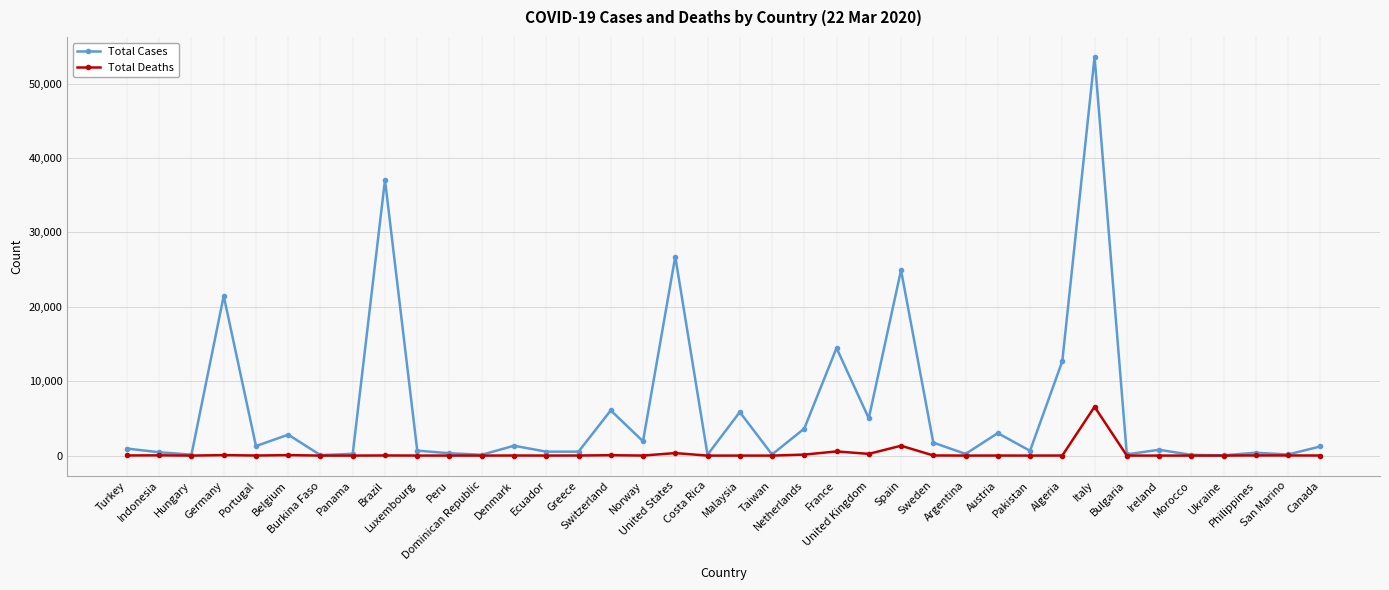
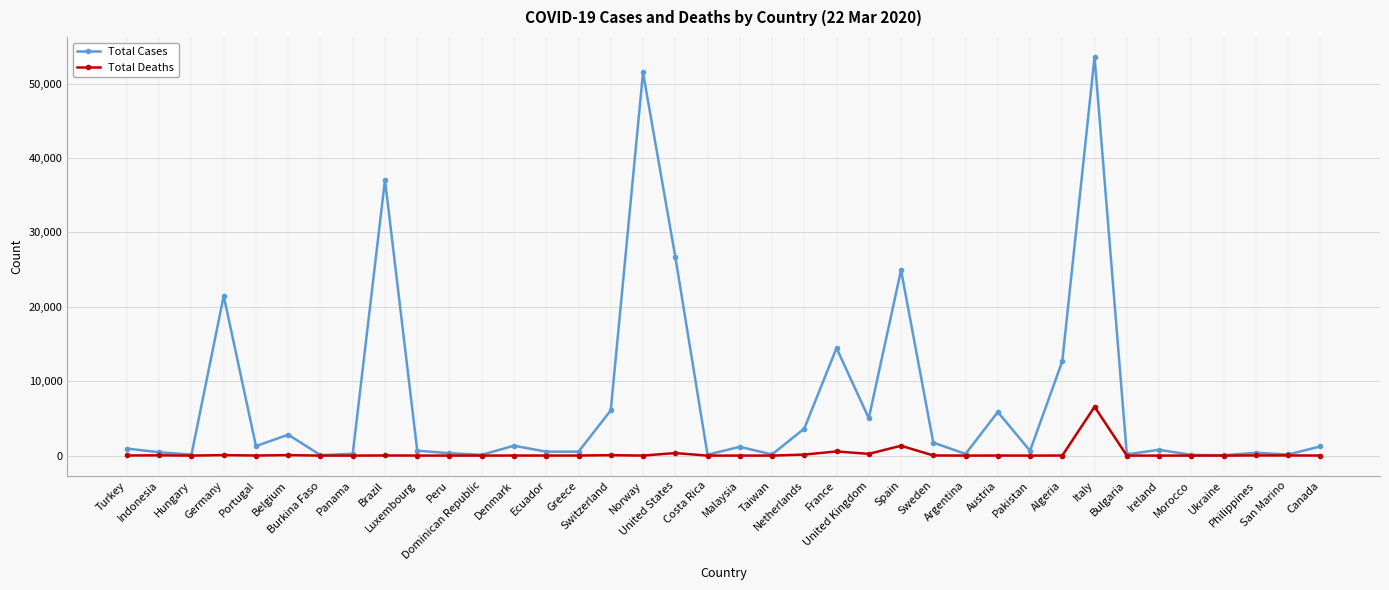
  {
    "Total Cases": {
      "Turkey": "1,000",
      "Indonesia": "0",
      "Germany": "21,000",
      "Portugal": "1,000",
      "Belgium": "3,000",
      "Brazil": "37,000",
      "Luxembourg": "1,000",
      "Denmark": "1,000",
      "Ecuador": "1,000",
      "Greece": "1,000",
      "Switzerland": "6,000",
-     "Norway": "2,000",
+     "Norway": "51,000",
      "United States": "27,000",
-     "Malaysia": "6,000",
+     "Malaysia": "1,000",
      "Netherlands": "4,000",
      "France": "14,000",
      "United Kingdom": "5,000",
      "Spain": "25,000",
      "Sweden": "2,000",
-     "Austria": "3,000",
+     "Austria": "6,000",
      "Pakistan": "1,000",
      "Algeria": "13,000",
      "Italy": "54,000",
      "Ireland": "1,000",
      "Philippines": "0",
      "Canada": "1,000"
    },
    "Total Deaths": {
      "Turkey": "0",
      "Indonesia": "0",
      "Germany": "0",
      "Portugal": "0",
      "Belgium": "0",
      "Brazil": "0",
      "Luxembourg": "0",
      "Denmark": "0",
      "Ecuador": "0",
      "Greece": "0",
      "Switzerland": "0",
      "Norway": "0",
      "United States": "0",
      "Malaysia": "0",
      "Netherlands": "0",
      "France": "1,000",
      "United Kingdom": "0",
      "Spain": "1,000",
      "Sweden": "0",
      "Austria": "0",
      "Pakistan": "0",
      "Algeria": "0",
      "Italy": "7,000",
      "Ireland": "0",
      "Philippines": "0",
      "Canada": "0"
    }
  }
